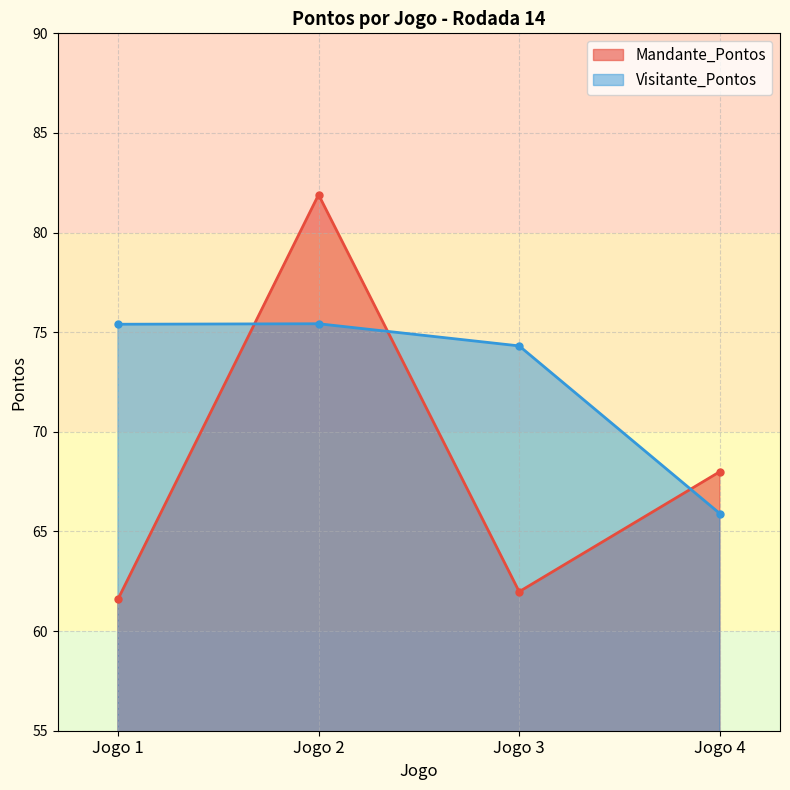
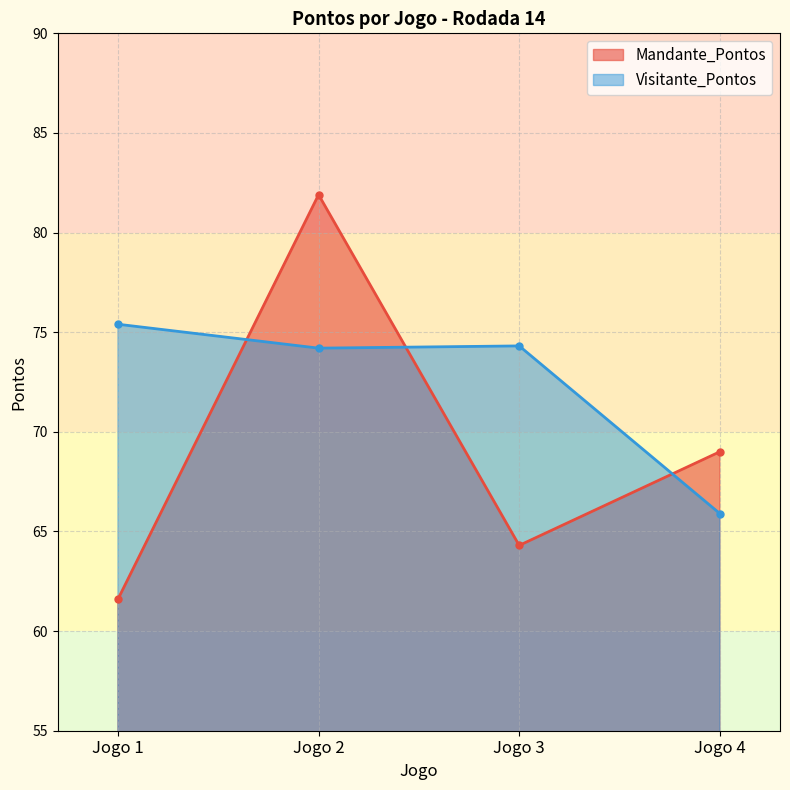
  {
    "Mandante_Pontos": {
      "Jogo 1": 61.6,
      "Jogo 2": 81.9,
-     "Jogo 3": 62.0,
-     "Jogo 4": 68
+     "Jogo 3": 64.3,
+     "Jogo 4": 69
    },
    "Visitante_Pontos": {
      "Jogo 1": 75.4,
-     "Jogo 2": 75.4,
+     "Jogo 2": 74.2,
      "Jogo 3": 74.3,
      "Jogo 4": 65.9
    }
  }
